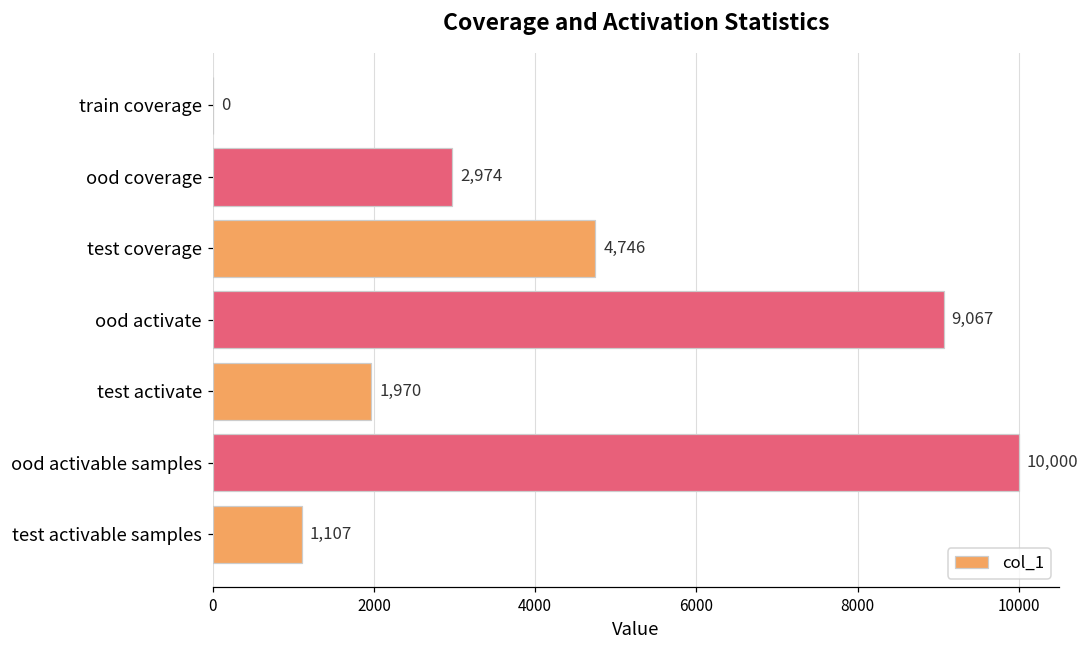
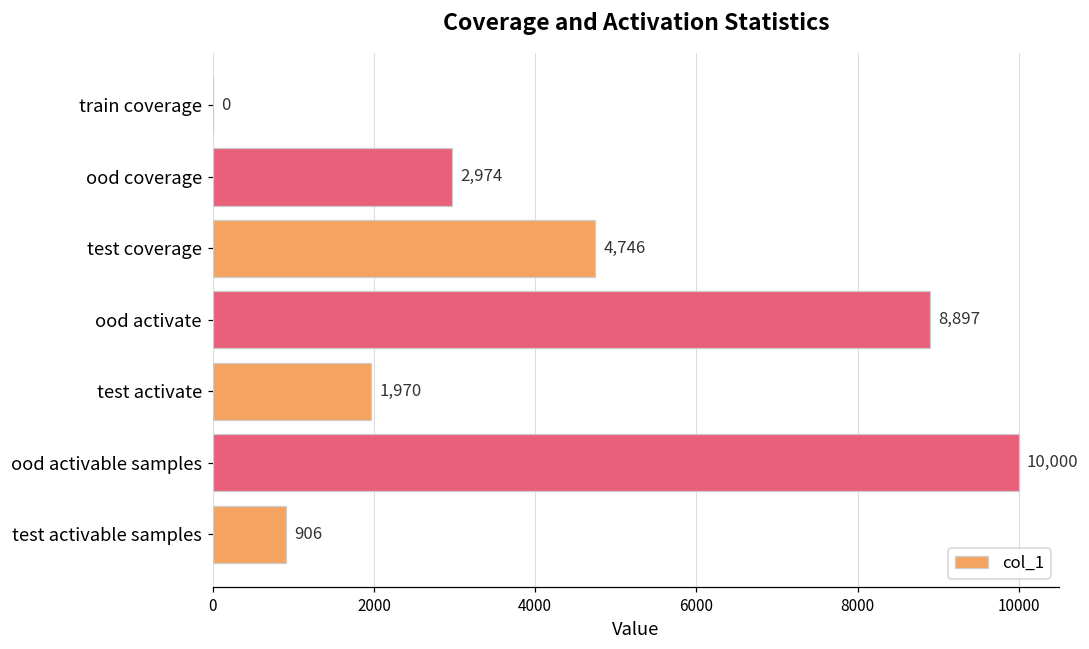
  {
    "train coverage": "0",
    "ood coverage": "2,974",
    "test coverage": "4,746",
-   "ood activate": "9,067",
+   "ood activate": "8,897",
    "test activate": "1,970",
    "ood activable samples": "10,000",
-   "test activable samples": "1,107"
+   "test activable samples": "906"
  }
